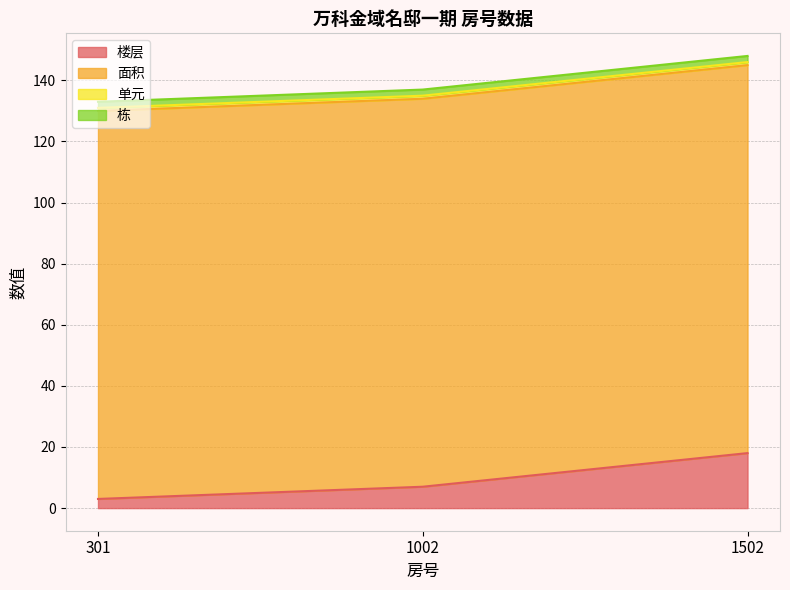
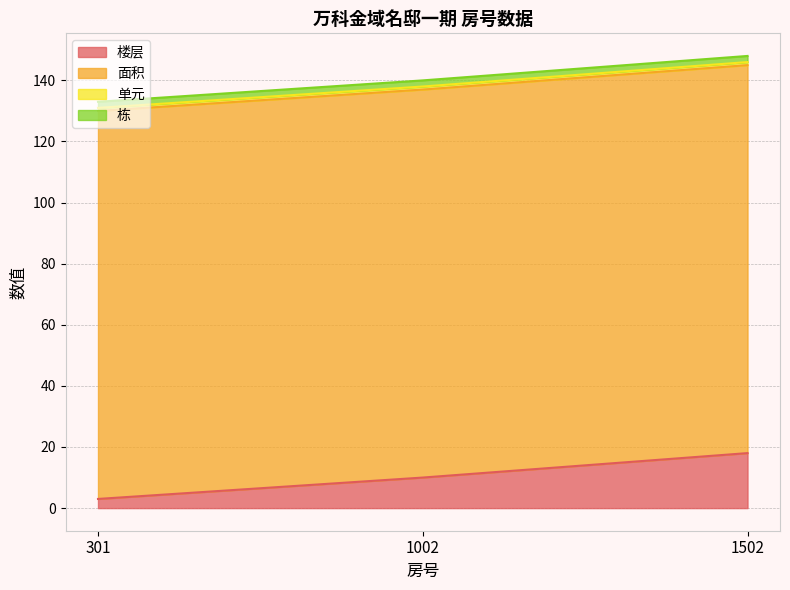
  {
    "楼层": {
      "301": 3,
-     "1002": 7,
+     "1002": 10,
      "1502": 18
    },
    "面积": {
      "1002": 127,
      "1502": 127
    },
    "单元": {
      "1002": 1,
      "1502": 1
    },
    "栋": {
      "1002": 2,
      "1502": 2
    }
  }
